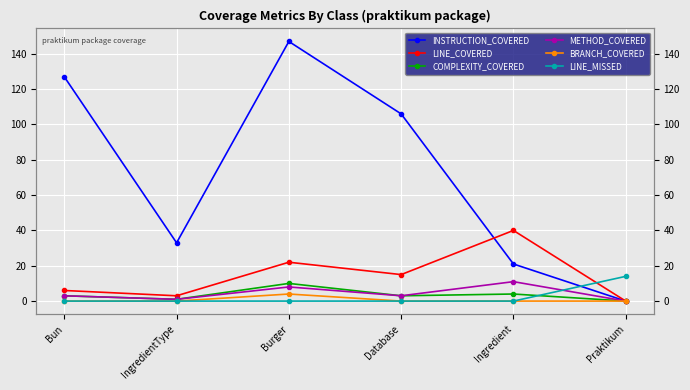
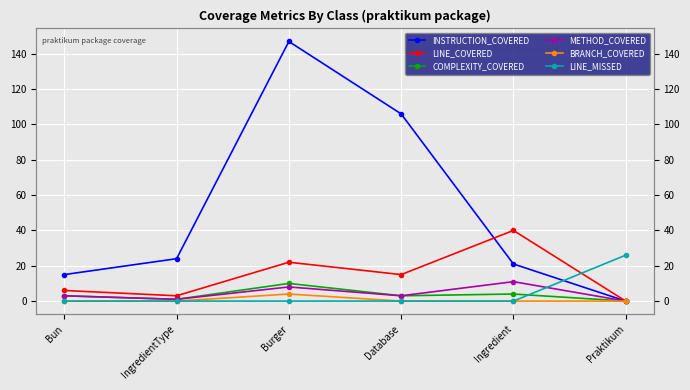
  {
    "INSTRUCTION_COVERED": {
-     "Bun": 127,
-     "IngredientType": 33,
+     "Bun": 15,
+     "IngredientType": 24,
      "Burger": 147,
      "Database": 106,
      "Ingredient": 21
    },
    "LINE_COVERED": {
      "Bun": 6,
      "IngredientType": 3,
      "Burger": 22,
      "Database": 15,
      "Ingredient": 40
    },
    "COMPLEXITY_COVERED": {
      "Burger": 10,
      "Ingredient": 4
    },
    "METHOD_COVERED": {
      "Burger": 8,
      "Ingredient": 11
    },
    "BRANCH_COVERED": {
      "Burger": 4
    },
    "LINE_MISSED": {
      "Burger": 0,
-     "Praktikum": 14
+     "Praktikum": 26
    }
  }
